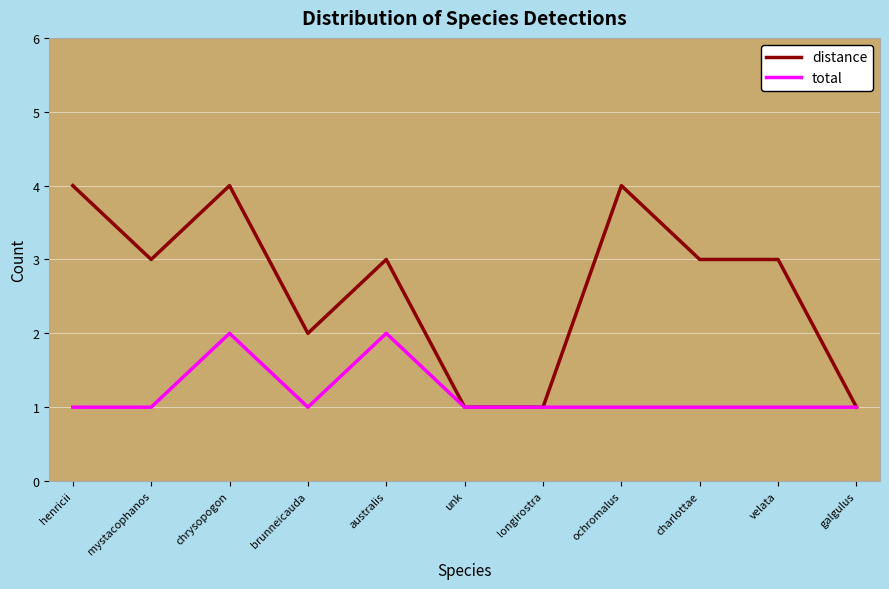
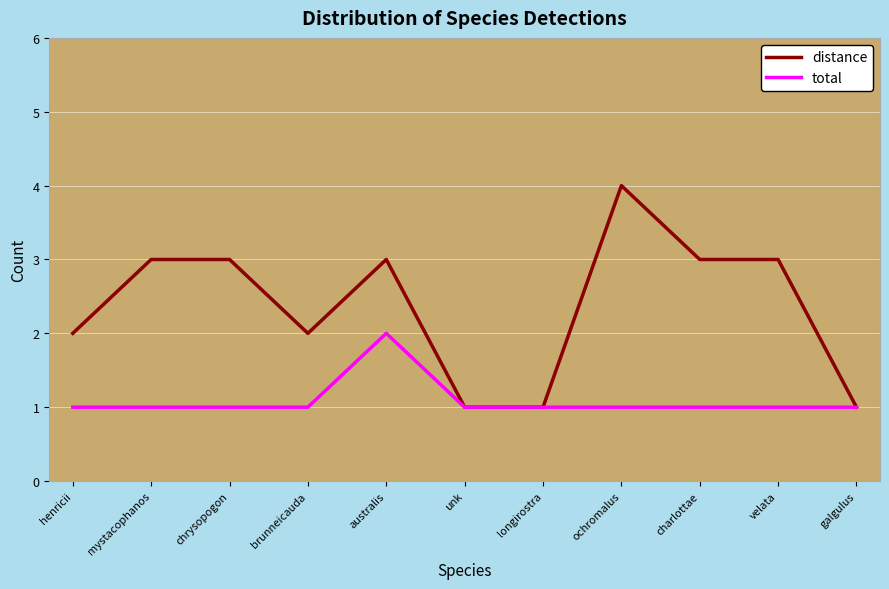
  {
    "distance": {
-     "henricii": 4,
+     "henricii": 2,
      "mystacophanos": 3,
-     "chrysopogon": 4,
+     "chrysopogon": 3,
      "brunneicauda": 2,
      "australis": 3,
      "ochromalus": 4,
      "charlottae": 3,
      "velata": 3
    },
    "total": {
      "henricii": 1,
      "mystacophanos": 1,
-     "chrysopogon": 2,
+     "chrysopogon": 1,
      "brunneicauda": 1,
      "australis": 2,
      "ochromalus": 1,
      "charlottae": 1,
      "velata": 1
    }
  }
